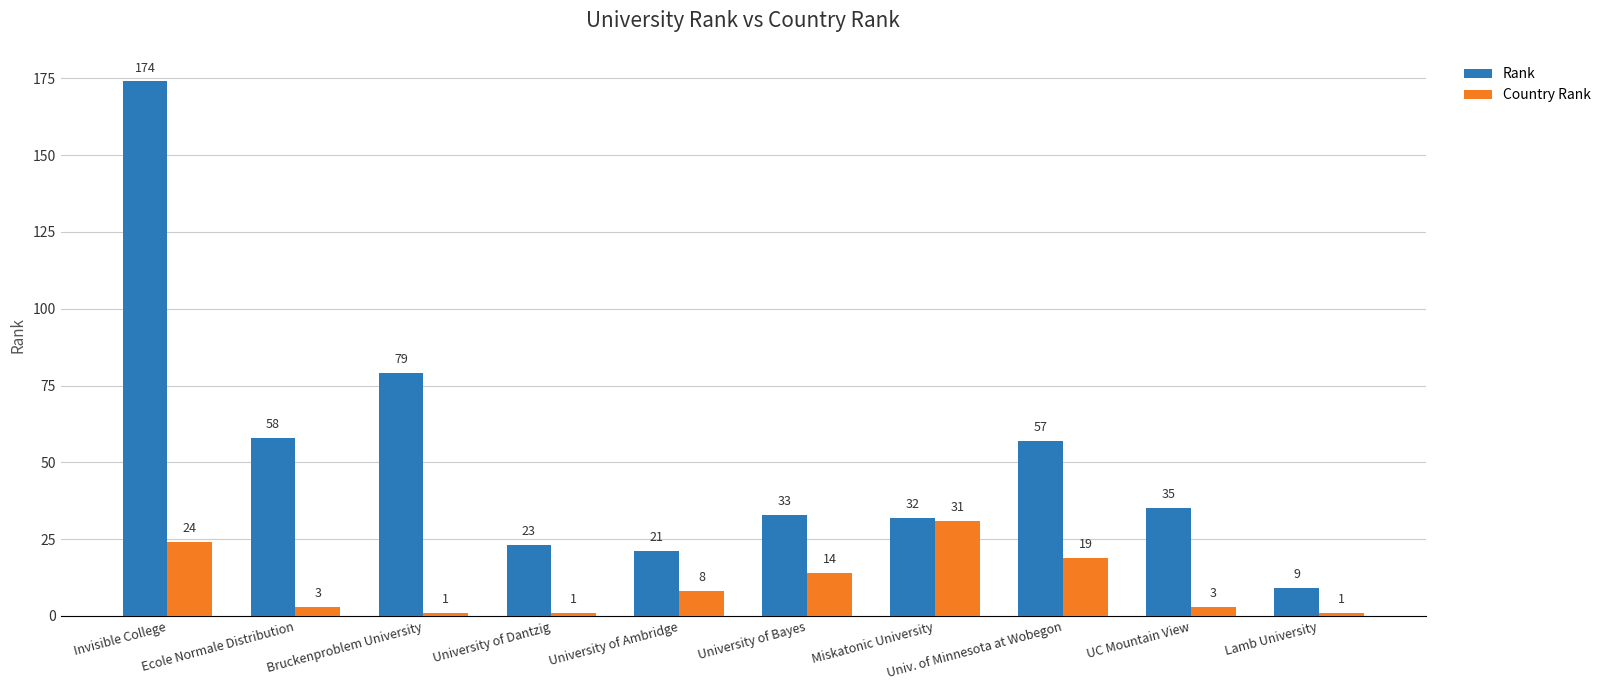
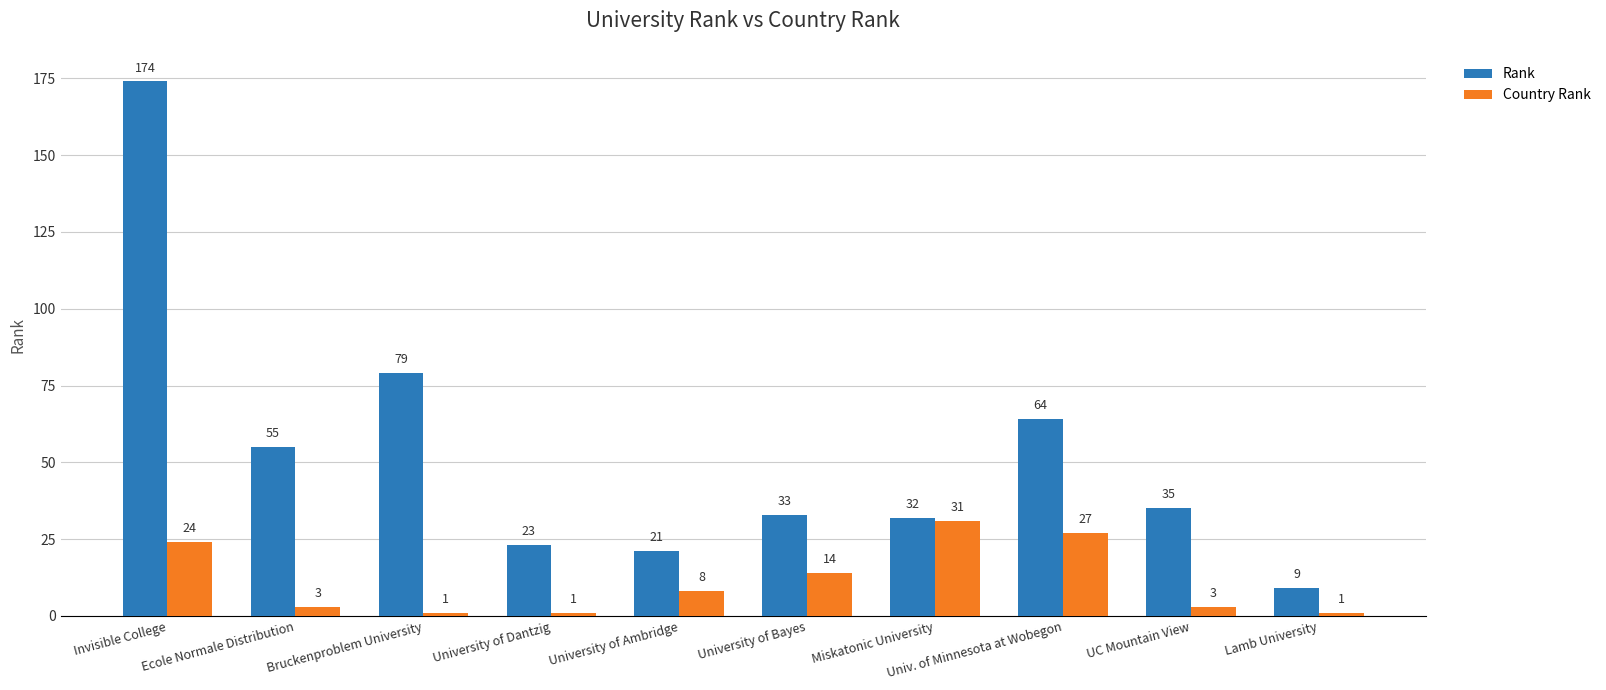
  {
    "Rank": {
      "Invisible College": 174,
-     "Ecole Normale Distribution": 58,
+     "Ecole Normale Distribution": 55,
      "Bruckenproblem University": 79,
      "University of Dantzig": 23,
      "University of Ambridge": 21,
      "University of Bayes": 33,
      "Miskatonic University": 32,
-     "Univ. of Minnesota at Wobegon": 57,
+     "Univ. of Minnesota at Wobegon": 64,
      "UC Mountain View": 35,
      "Lamb University": 9
    },
    "Country Rank": {
      "Invisible College": 24,
      "Ecole Normale Distribution": 3,
      "Bruckenproblem University": 1,
      "University of Dantzig": 1,
      "University of Ambridge": 8,
      "University of Bayes": 14,
      "Miskatonic University": 31,
-     "Univ. of Minnesota at Wobegon": 19,
+     "Univ. of Minnesota at Wobegon": 27,
      "UC Mountain View": 3,
      "Lamb University": 1
    }
  }
